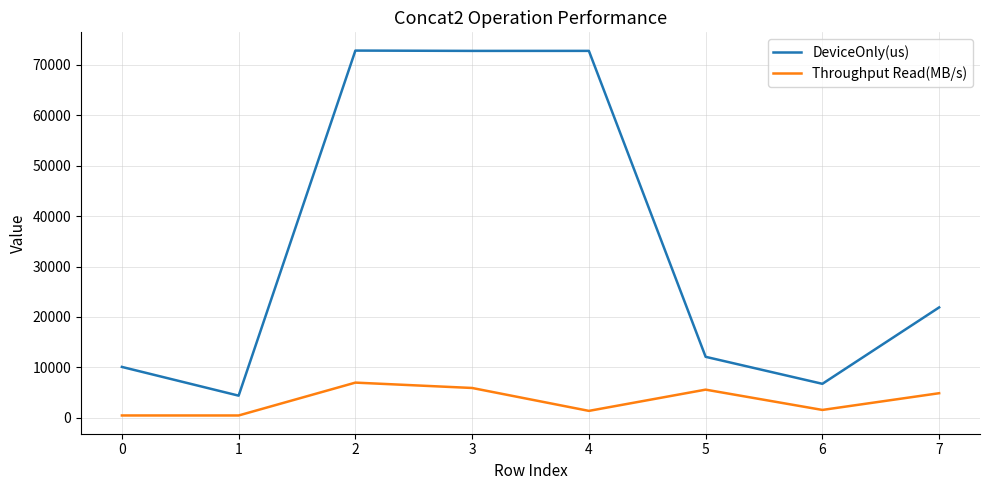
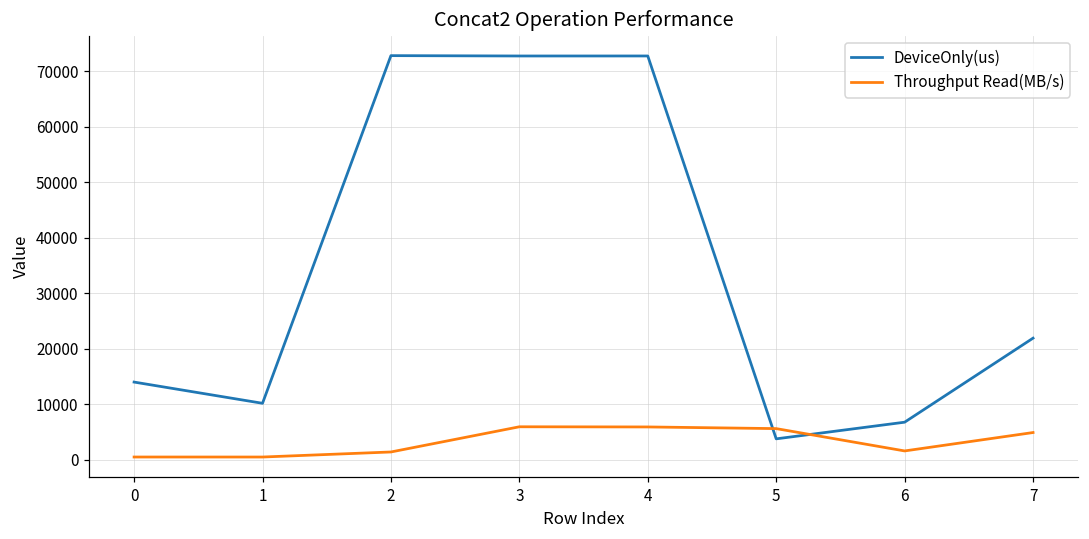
  {
    "DeviceOnly(us)": {
-     "0": 10000,
-     "1": 4000,
+     "0": 14000,
+     "1": 10000,
      "2": 73000,
      "3": 73000,
      "4": 73000,
-     "5": 12000,
+     "5": 4000,
      "6": 7000,
      "7": 22000
    },
    "Throughput Read(MB/s)": {
      "0": 0,
      "1": 0,
-     "2": 7000,
+     "2": 1000,
      "3": 6000,
-     "4": 1000,
+     "4": 6000,
      "5": 6000,
      "6": 2000,
      "7": 5000
    }
  }
